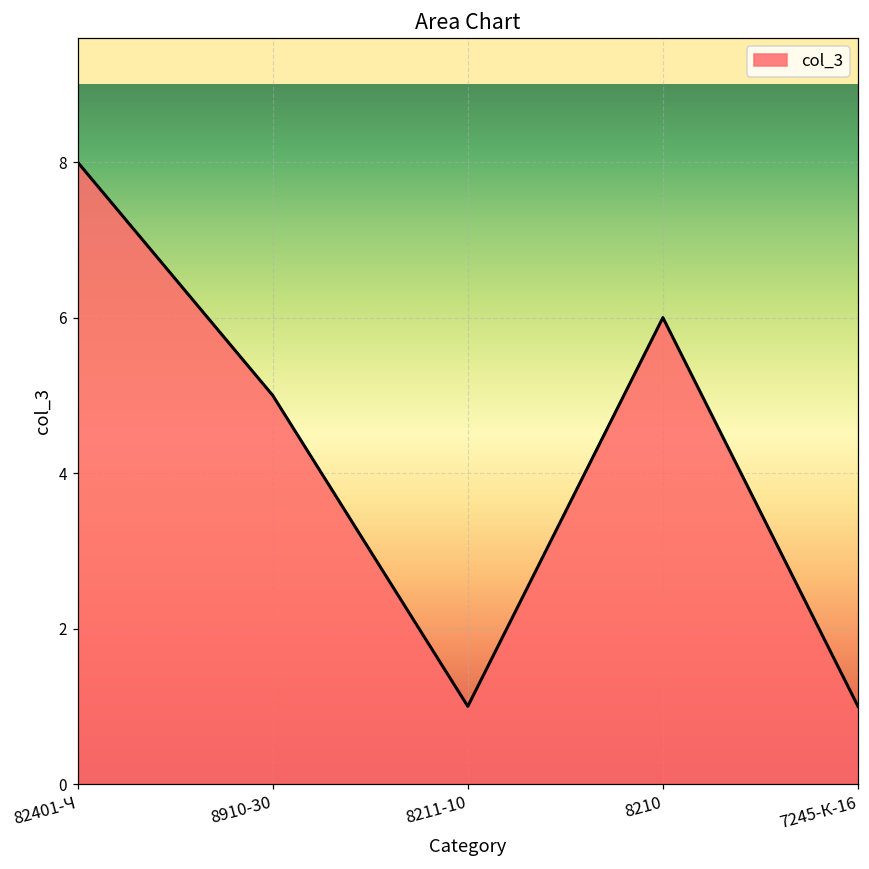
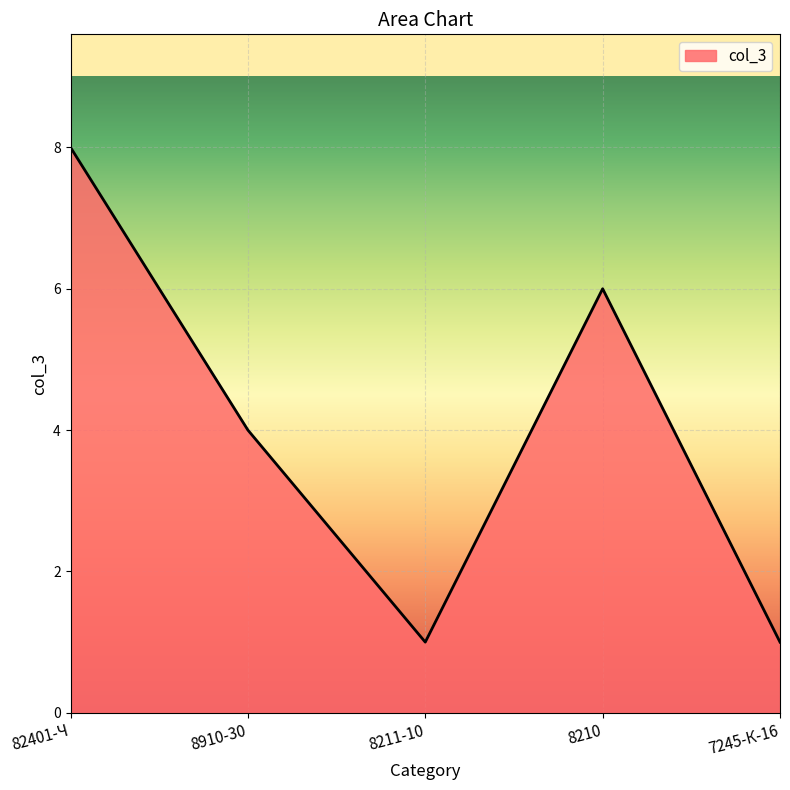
  {
    "82401-Ч": 8,
-   "8910-30": 5,
+   "8910-30": 4,
    "8211-10": 1,
    "8210": 6,
    "7245-К-16": 1
  }
